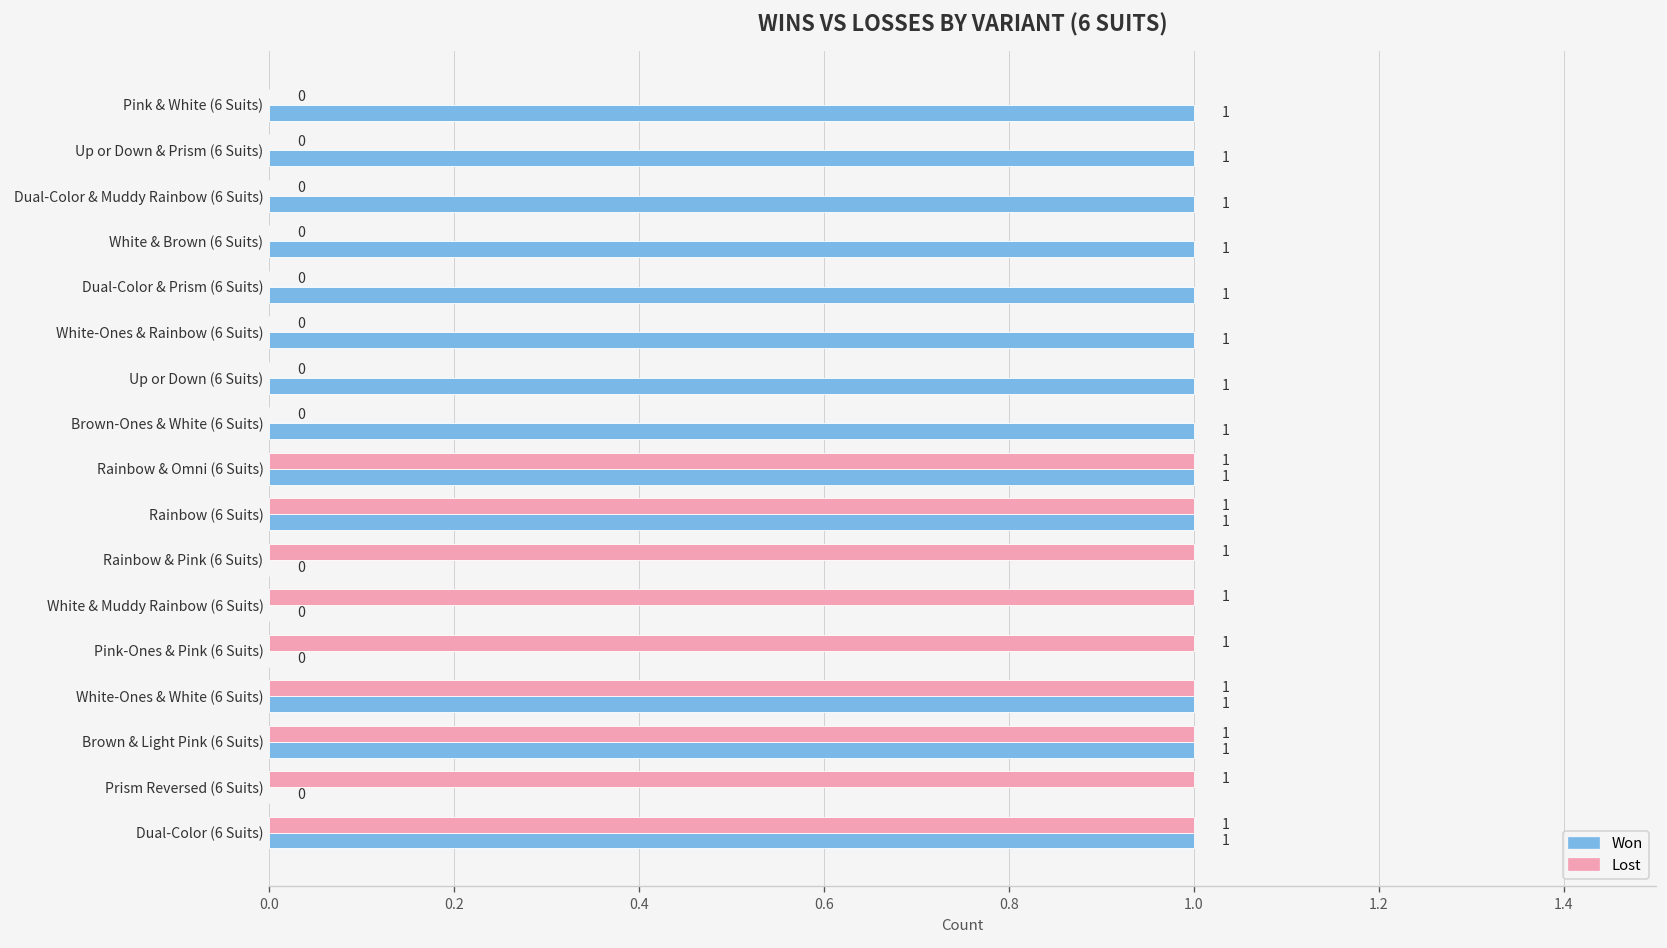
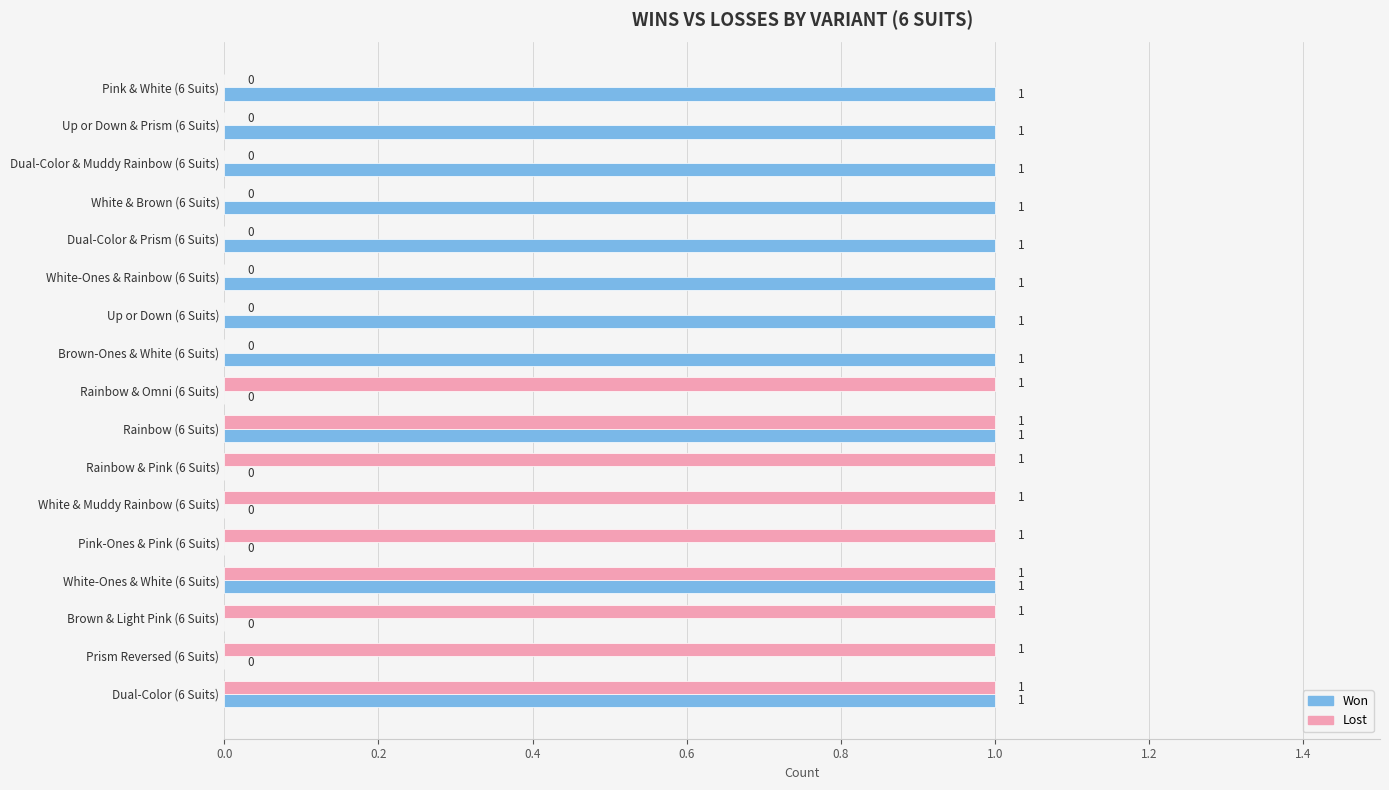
  {
    "Won": {
      "Pink & White (6 Suits)": 1,
      "Up or Down & Prism (6 Suits)": 1,
      "Dual-Color & Muddy Rainbow (6 Suits)": 1,
      "White & Brown (6 Suits)": 1,
      "Dual-Color & Prism (6 Suits)": 1,
      "White-Ones & Rainbow (6 Suits)": 1,
      "Up or Down (6 Suits)": 1,
      "Brown-Ones & White (6 Suits)": 1,
-     "Rainbow & Omni (6 Suits)": 1,
+     "Rainbow & Omni (6 Suits)": 0,
      "Rainbow (6 Suits)": 1,
      "Rainbow & Pink (6 Suits)": 0,
      "White & Muddy Rainbow (6 Suits)": 0,
      "Pink-Ones & Pink (6 Suits)": 0,
      "White-Ones & White (6 Suits)": 1,
-     "Brown & Light Pink (6 Suits)": 1,
+     "Brown & Light Pink (6 Suits)": 0,
      "Prism Reversed (6 Suits)": 0,
      "Dual-Color (6 Suits)": 1
    },
    "Lost": {
      "Pink & White (6 Suits)": 0,
      "Up or Down & Prism (6 Suits)": 0,
      "Dual-Color & Muddy Rainbow (6 Suits)": 0,
      "White & Brown (6 Suits)": 0,
      "Dual-Color & Prism (6 Suits)": 0,
      "White-Ones & Rainbow (6 Suits)": 0,
      "Up or Down (6 Suits)": 0,
      "Brown-Ones & White (6 Suits)": 0,
      "Rainbow & Omni (6 Suits)": 1,
      "Rainbow (6 Suits)": 1,
      "Rainbow & Pink (6 Suits)": 1,
      "White & Muddy Rainbow (6 Suits)": 1,
      "Pink-Ones & Pink (6 Suits)": 1,
      "White-Ones & White (6 Suits)": 1,
      "Brown & Light Pink (6 Suits)": 1,
      "Prism Reversed (6 Suits)": 1,
      "Dual-Color (6 Suits)": 1
    }
  }
